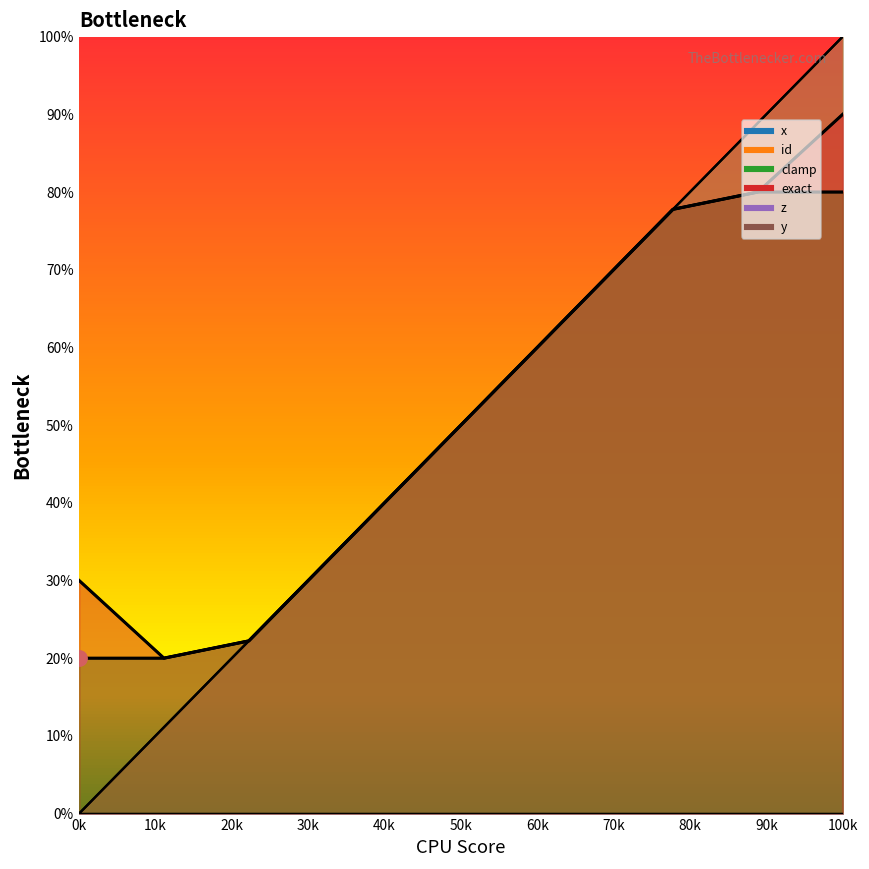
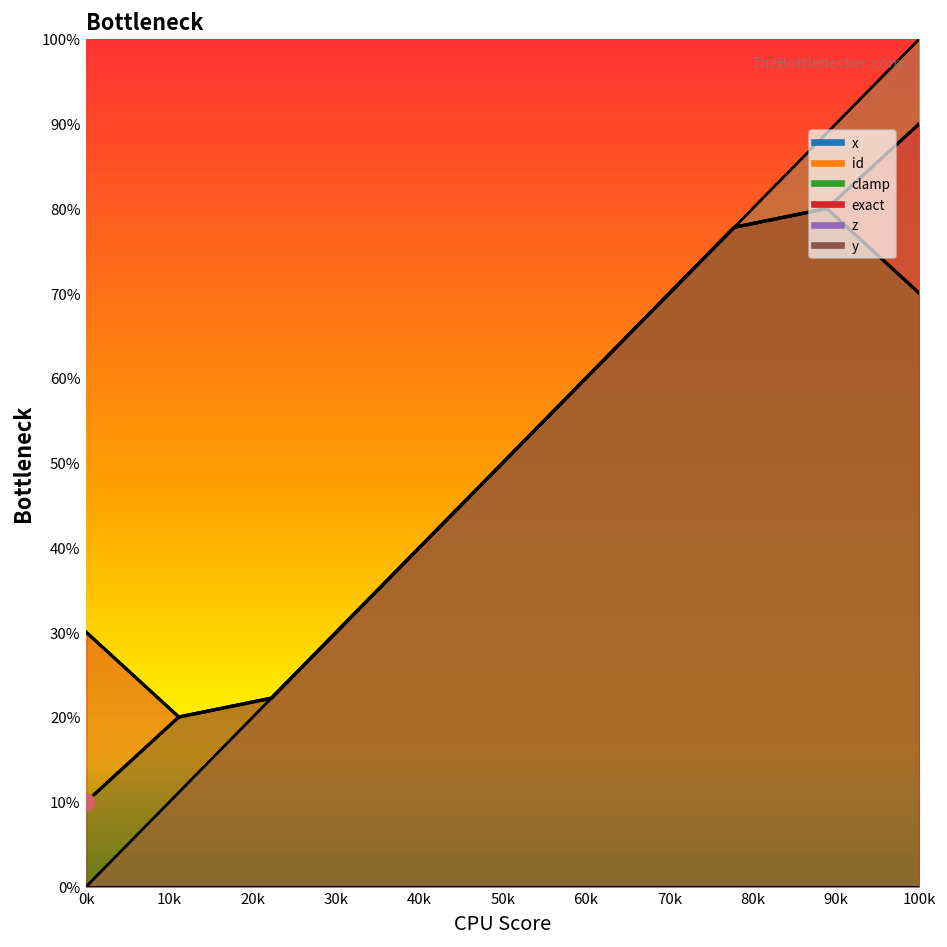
  {
    "id": {
      "100k": "100%"
    },
    "clamp": {
-     "0k": "20%",
-     "100k": "80%"
+     "0k": "10%",
+     "100k": "70%"
    },
    "exact": {
      "0k": "30%",
      "100k": "90%"
    },
    "y": {
      "100k": "0%"
    }
  }
